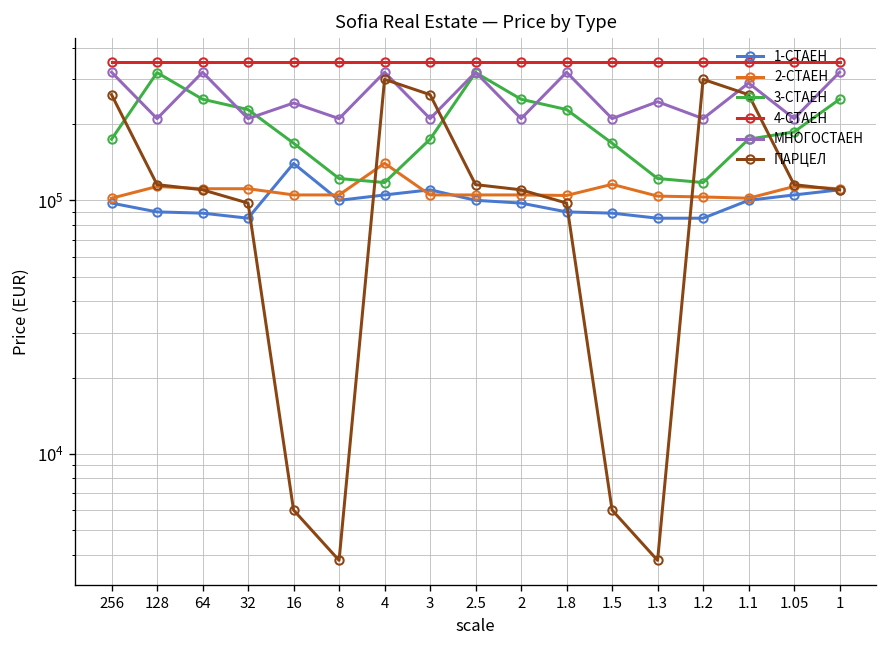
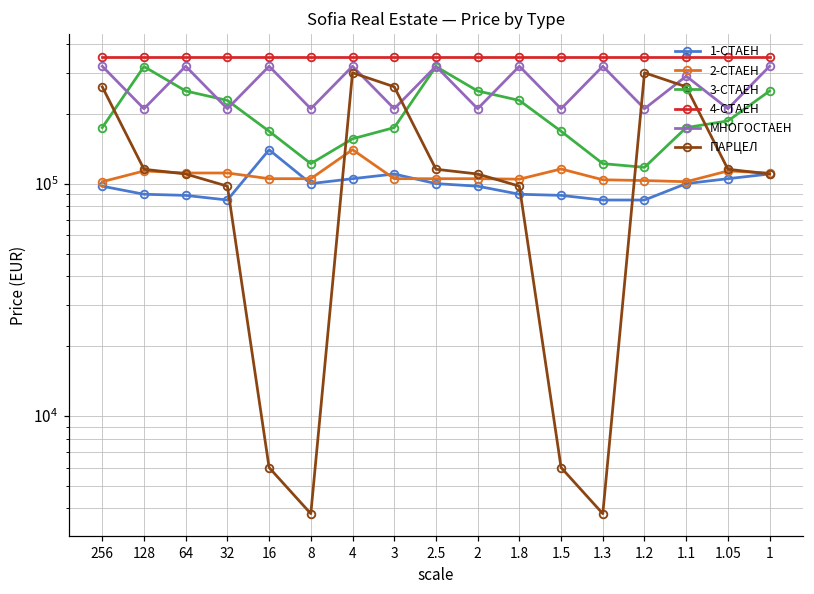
  {
    "1-СТАЕН": {
      "256": 100000,
      "128": 90000,
      "64": 89000,
      "32": 85000,
      "16": 140000,
      "8": 100000,
      "4": 110000,
      "3": 110000,
      "2.5": 100000,
      "2": 100000,
      "1.8": 90000,
      "1.5": 89000,
      "1.3": 85000,
      "1.2": 85000,
      "1.05": 110000
    },
    "2-СТАЕН": {
      "256": 100000,
      "32": 110000,
      "16": 110000,
      "8": 110000,
      "4": 140000,
      "3": 110000,
      "2.5": 110000,
      "2": 100000,
      "1.8": 100000,
      "1.5": 120000,
      "1.3": 100000,
      "1.2": 100000
    },
    "3-СТАЕН": {
      "256": 170000,
      "128": 320000,
      "64": 250000,
      "32": 230000,
      "16": 170000,
      "8": 120000,
-     "4": 120000,
+     "4": 160000,
      "3": 170000,
      "2": 250000,
      "1.8": 230000,
      "1.5": 170000,
      "1.3": 120000,
      "1.2": 120000,
      "1.1": 170000,
      "1.05": 190000,
      "1": 250000
    },
    "4-СТАЕН": {
      "256": 350000,
      "128": 350000,
      "64": 350000,
      "32": 350000,
      "16": 350000,
      "8": 350000,
      "4": 350000,
      "3": 350000,
      "2.5": 350000,
      "2": 350000,
      "1.8": 350000,
      "1.5": 350000,
      "1.3": 350000,
      "1.2": 350000,
      "1.1": 350000,
      "1.05": 350000,
      "1": 350000
    },
    "МНОГОСТАЕН": {
      "256": 320000,
      "128": 210000,
      "64": 320000,
      "32": 210000,
-     "16": 240000,
+     "16": 320000,
      "8": 210000,
      "4": 320000,
      "3": 210000,
      "2": 210000,
      "1.8": 320000,
      "1.5": 210000,
-     "1.3": 240000,
+     "1.3": 320000,
      "1.2": 210000,
      "1.1": 290000,
      "1.05": 210000,
      "1": 320000
    },
    "ПАРЦЕЛ": {
      "256": 260000,
      "32": 100000,
      "16": 6000,
      "8": 3800,
      "4": 300000,
      "3": 260000,
      "2.5": 120000,
      "2": 110000,
      "1.8": 100000,
      "1.5": 6000,
      "1.3": 3800,
      "1.2": 300000,
      "1.1": 260000
    }
  }
